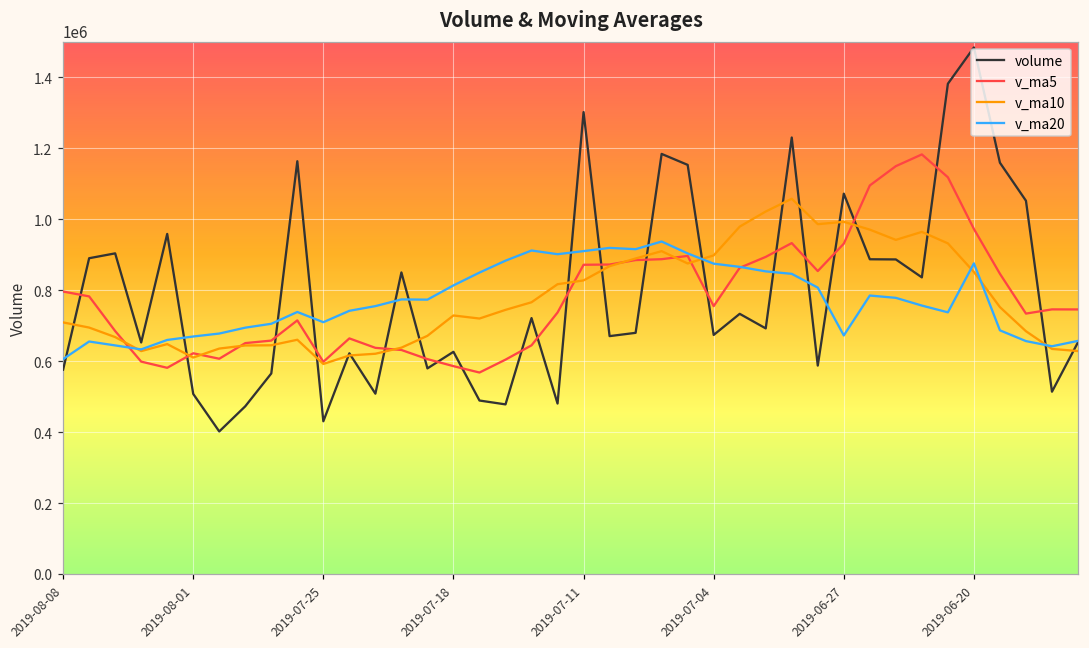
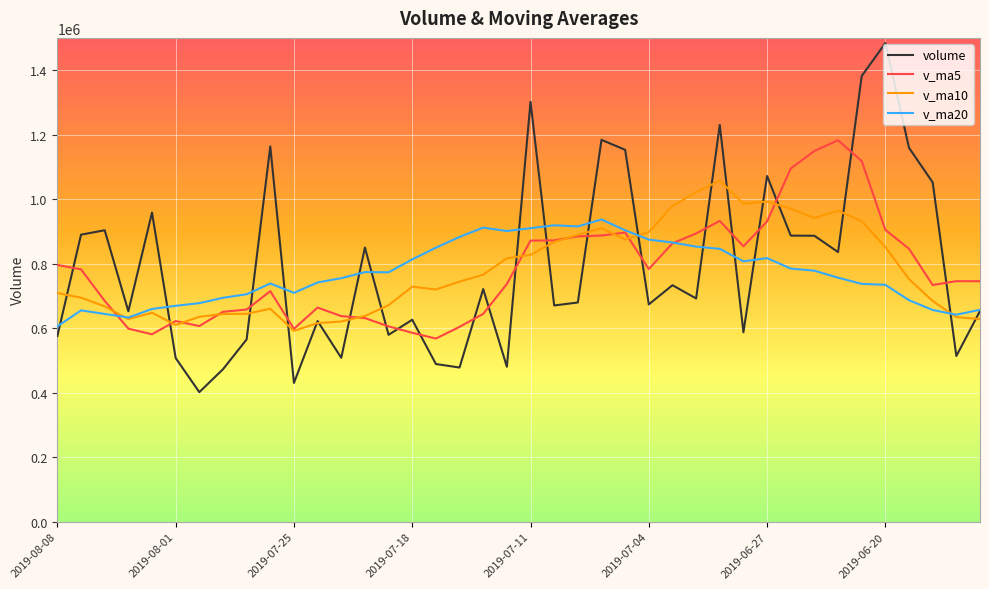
  {
    "volume": {
      "2019-08-08": 580000,
      "2019-08-01": 510000,
      "2019-07-25": 430000,
      "2019-07-18": 630000,
      "2019-07-11": 1300000,
      "2019-07-04": 670000,
      "2019-06-27": 1070000,
      "2019-06-20": 1480000
    },
    "v_ma5": {
      "2019-08-08": 800000,
      "2019-08-01": 620000,
      "2019-07-18": 590000,
      "2019-07-11": 870000,
-     "2019-07-04": 750000,
+     "2019-07-04": 780000,
      "2019-06-27": 930000,
-     "2019-06-20": 970000
+     "2019-06-20": 900000
    },
    "v_ma10": {
      "2019-08-08": 710000,
      "2019-08-01": 610000,
      "2019-07-18": 730000,
      "2019-07-11": 830000,
      "2019-07-04": 900000,
      "2019-06-27": 990000,
      "2019-06-20": 850000
    },
    "v_ma20": {
      "2019-08-08": 610000,
      "2019-08-01": 670000,
      "2019-07-25": 710000,
      "2019-07-18": 810000,
      "2019-07-11": 910000,
      "2019-07-04": 870000,
-     "2019-06-27": 670000,
-     "2019-06-20": 880000
+     "2019-06-27": 820000,
+     "2019-06-20": 730000
    }
  }
